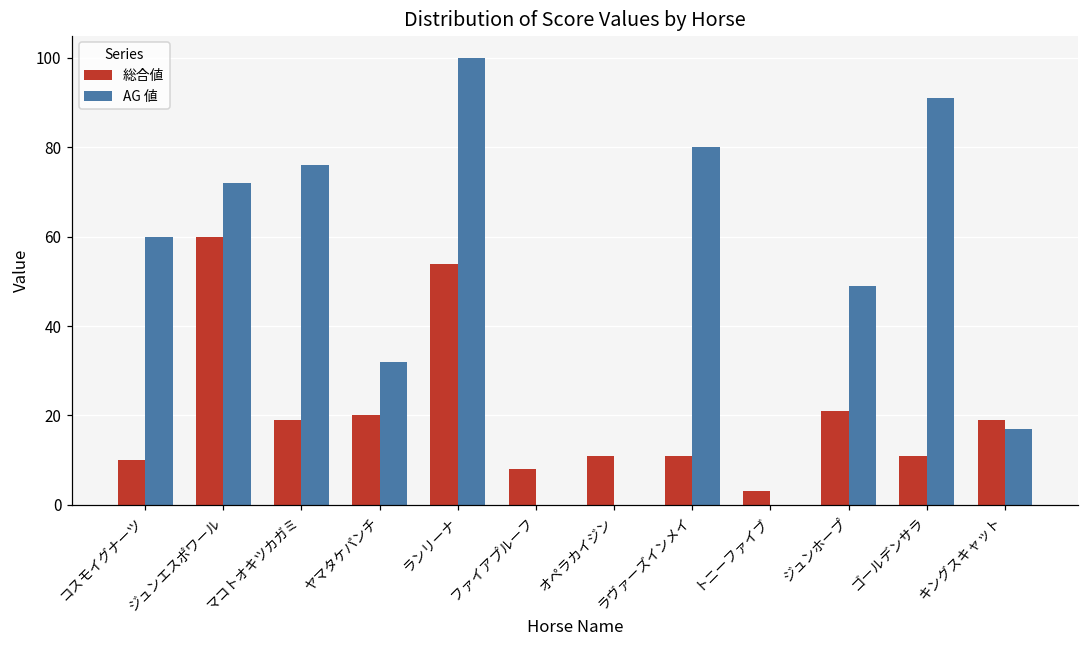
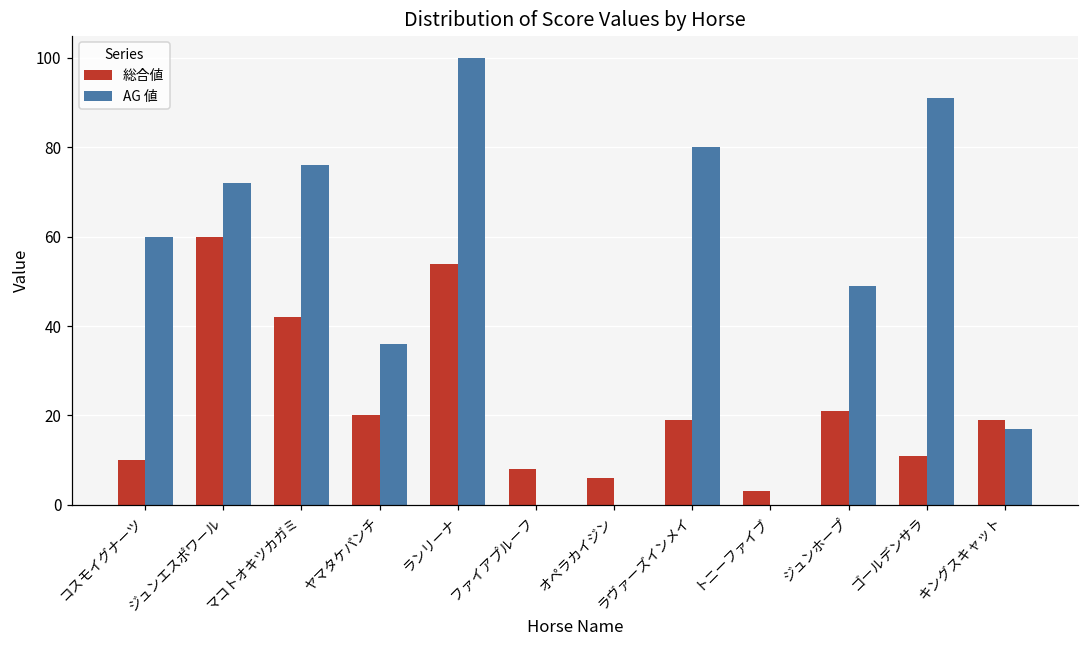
  {
    "総合値": {
      "コスモイグナーツ": 10,
      "ジュンエスポワール": 60,
-     "マコトオキツカガミ": 19,
+     "マコトオキツカガミ": 42,
      "ヤマタケパンチ": 20,
      "ランリーナ": 54,
      "ファイアプルーフ": 8,
-     "オペラカイジン": 11,
-     "ラヴァーズインメイ": 11,
+     "オペラカイジン": 6,
+     "ラヴァーズインメイ": 19,
      "トニーファイブ": 3,
      "ジュンホープ": 21,
      "ゴールデンサラ": 11,
      "キングスキャット": 19
    },
    "AG 値": {
      "コスモイグナーツ": 60,
      "ジュンエスポワール": 72,
      "マコトオキツカガミ": 76,
-     "ヤマタケパンチ": 32,
+     "ヤマタケパンチ": 36,
      "ランリーナ": 100,
      "ファイアプルーフ": 0,
      "オペラカイジン": 0,
      "ラヴァーズインメイ": 80,
      "トニーファイブ": 0,
      "ジュンホープ": 49,
      "ゴールデンサラ": 91,
      "キングスキャット": 17
    }
  }
